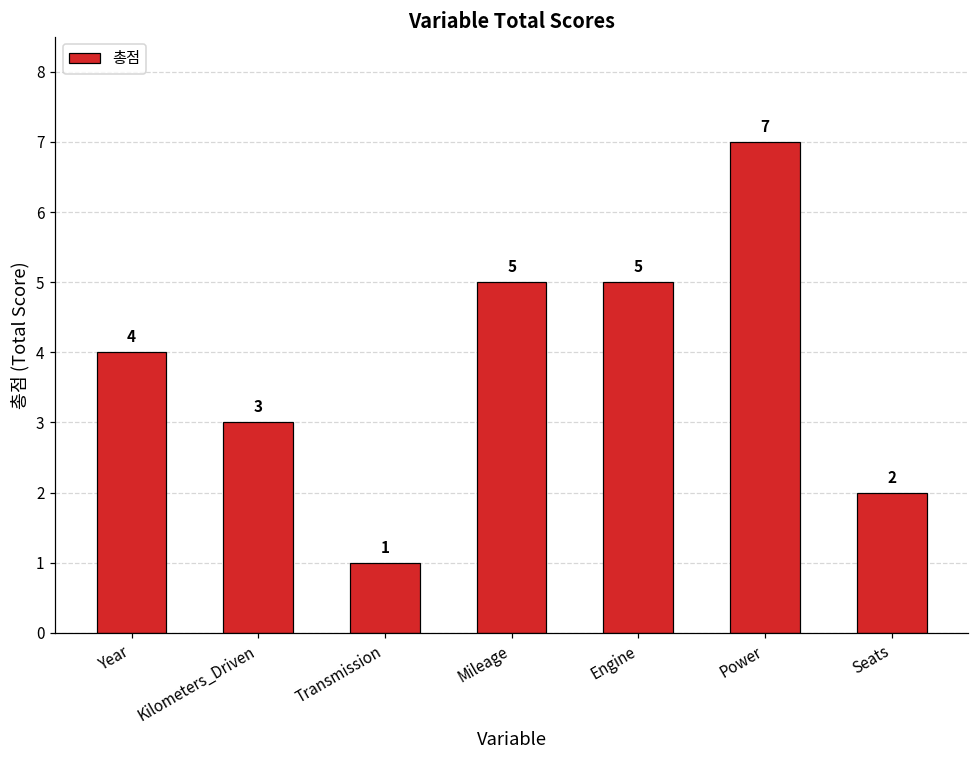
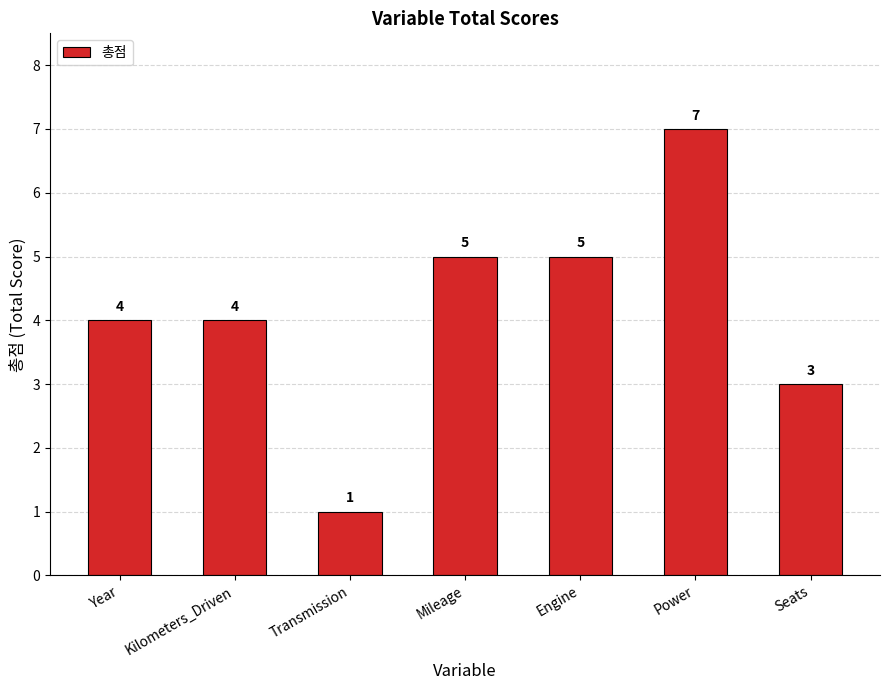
  {
    "Year": 4,
-   "Kilometers_Driven": 3,
+   "Kilometers_Driven": 4,
    "Transmission": 1,
    "Mileage": 5,
    "Engine": 5,
    "Power": 7,
-   "Seats": 2
+   "Seats": 3
  }
